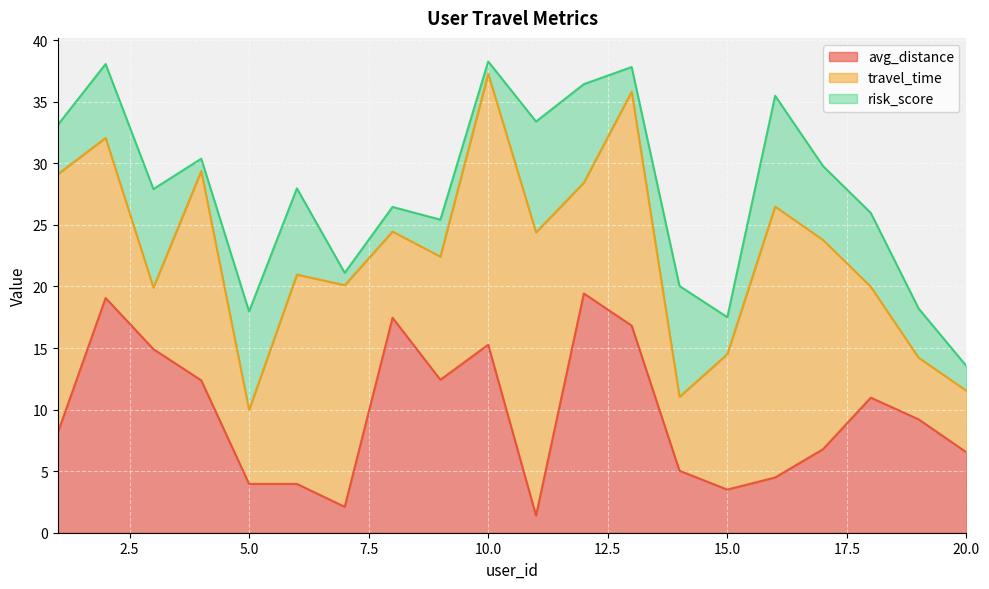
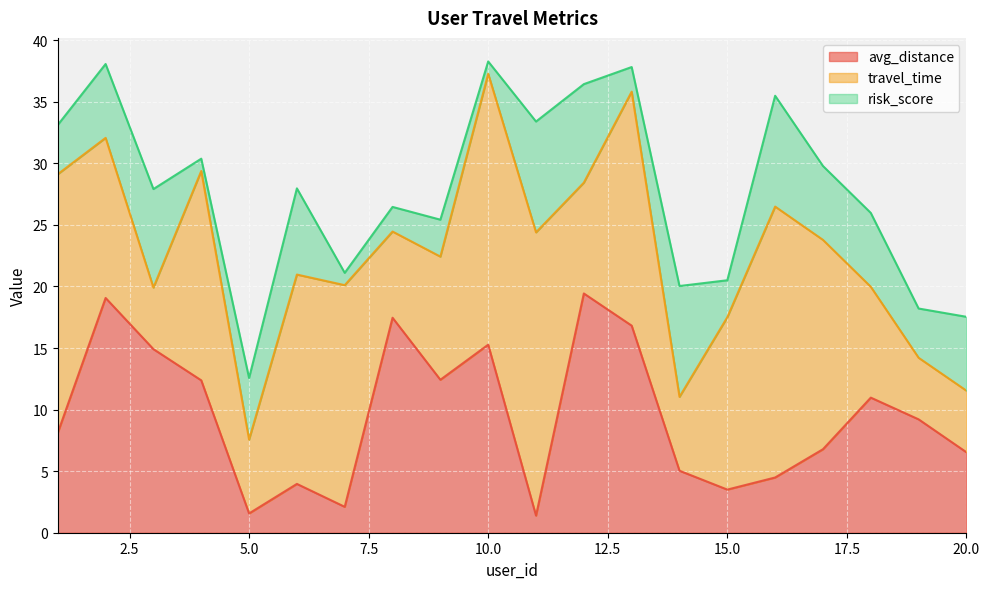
  {
    "avg_distance": {
-     "5.0": 4.0,
+     "5.0": 1.6,
      "10.0": 15.3,
      "15.0": 3.5,
      "20.0": 6.5
    },
    "travel_time": {
      "5.0": 6,
      "10.0": 22,
-     "15.0": 11,
+     "15.0": 14,
      "20.0": 5
    },
    "risk_score": {
-     "5.0": 8,
+     "5.0": 5,
      "10.0": 1,
      "15.0": 3,
-     "20.0": 2
+     "20.0": 6
    }
  }
